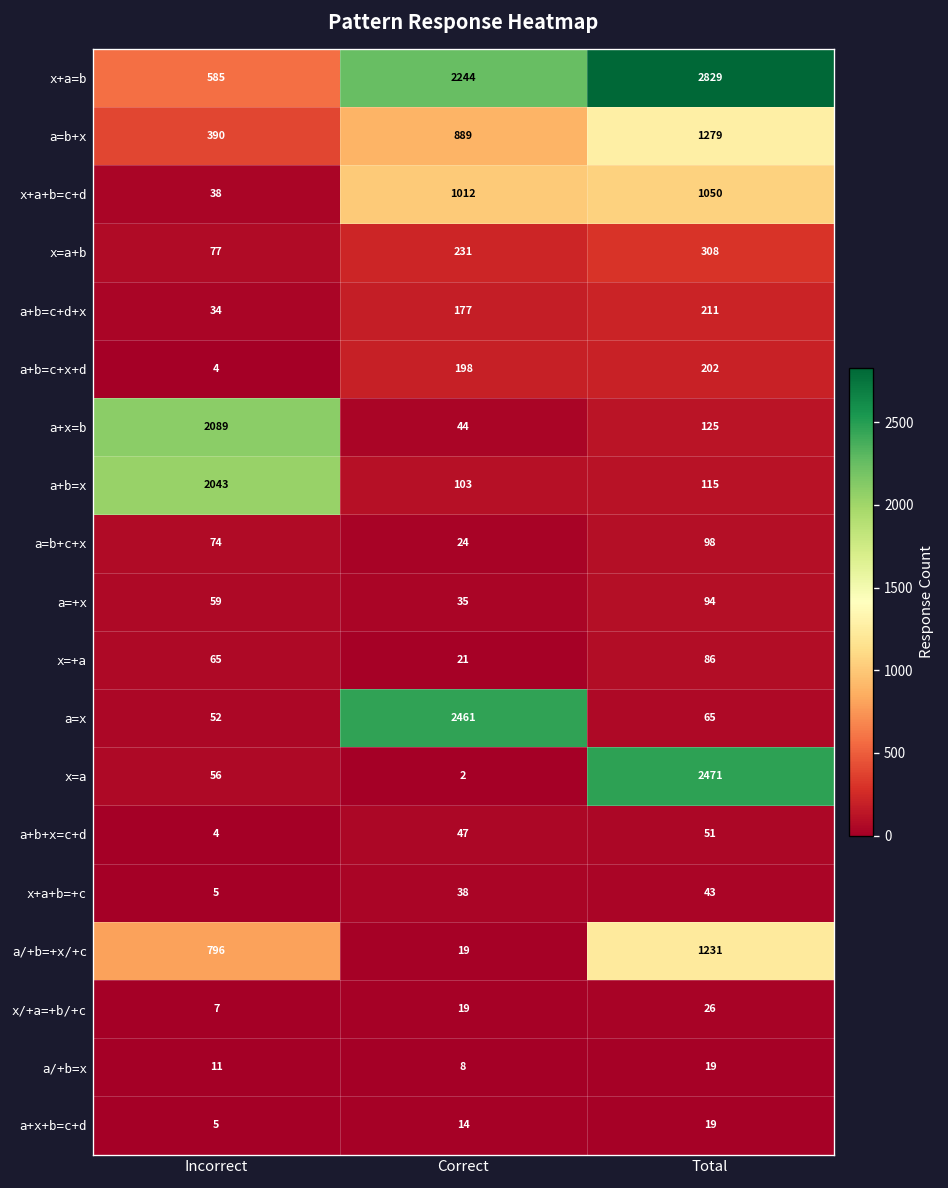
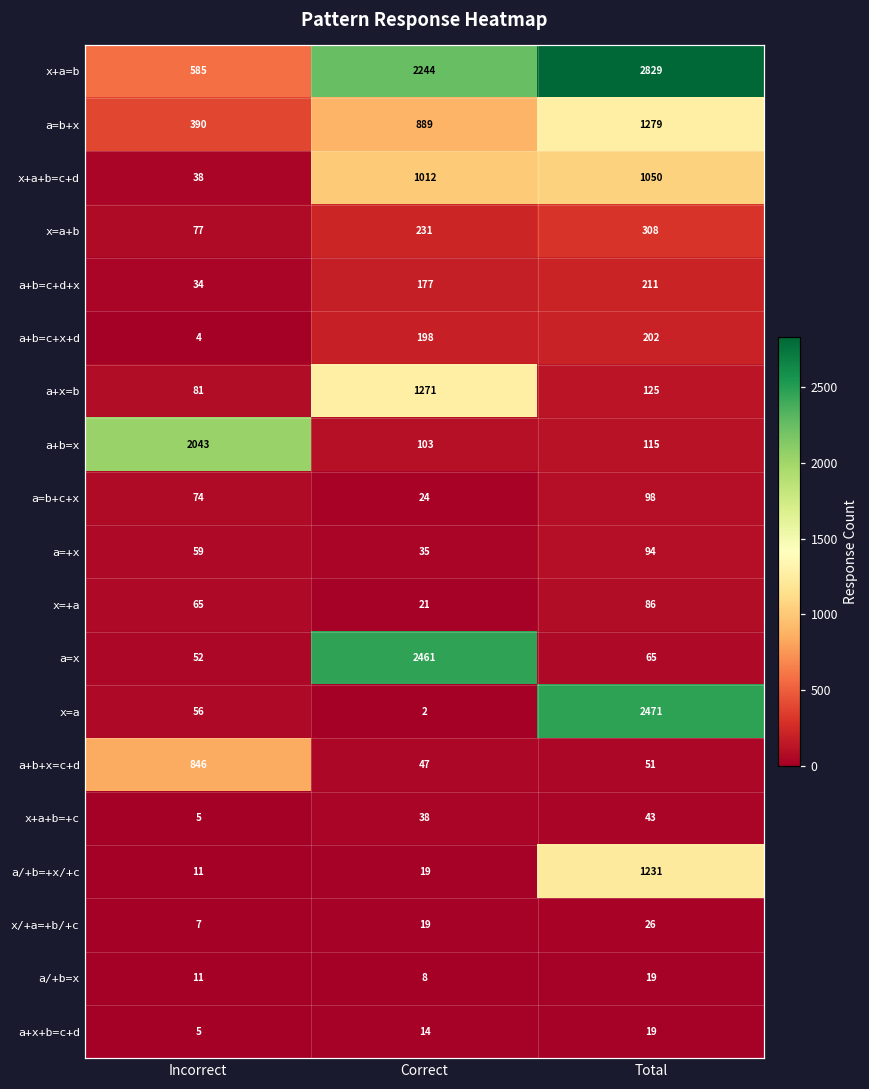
  {
    "x+a=b": {
      "Incorrect": 585,
      "Correct": 2244,
      "Total": 2829
    },
    "a=b+x": {
      "Incorrect": 390,
      "Correct": 889,
      "Total": 1279
    },
    "x+a+b=c+d": {
      "Incorrect": 38,
      "Correct": 1012,
      "Total": 1050
    },
    "x=a+b": {
      "Incorrect": 77,
      "Correct": 231,
      "Total": 308
    },
    "a+b=c+d+x": {
      "Incorrect": 34,
      "Correct": 177,
      "Total": 211
    },
    "a+b=c+x+d": {
      "Incorrect": 4,
      "Correct": 198,
      "Total": 202
    },
    "a+x=b": {
-     "Incorrect": 2089,
-     "Correct": 44,
+     "Incorrect": 81,
+     "Correct": 1271,
      "Total": 125
    },
    "a+b=x": {
      "Incorrect": 2043,
      "Correct": 103,
      "Total": 115
    },
    "a=b+c+x": {
      "Incorrect": 74,
      "Correct": 24,
      "Total": 98
    },
    "a=+x": {
      "Incorrect": 59,
      "Correct": 35,
      "Total": 94
    },
    "x=+a": {
      "Incorrect": 65,
      "Correct": 21,
      "Total": 86
    },
    "a=x": {
      "Incorrect": 52,
      "Correct": 2461,
      "Total": 65
    },
    "x=a": {
      "Incorrect": 56,
      "Correct": 2,
      "Total": 2471
    },
    "a+b+x=c+d": {
-     "Incorrect": 4,
+     "Incorrect": 846,
      "Correct": 47,
      "Total": 51
    },
    "x+a+b=+c": {
      "Incorrect": 5,
      "Correct": 38,
      "Total": 43
    },
    "a/+b=+x/+c": {
-     "Incorrect": 796,
+     "Incorrect": 11,
      "Correct": 19,
      "Total": 1231
    },
    "x/+a=+b/+c": {
      "Incorrect": 7,
      "Correct": 19,
      "Total": 26
    },
    "a/+b=x": {
      "Incorrect": 11,
      "Correct": 8,
      "Total": 19
    },
    "a+x+b=c+d": {
      "Incorrect": 5,
      "Correct": 14,
      "Total": 19
    }
  }
